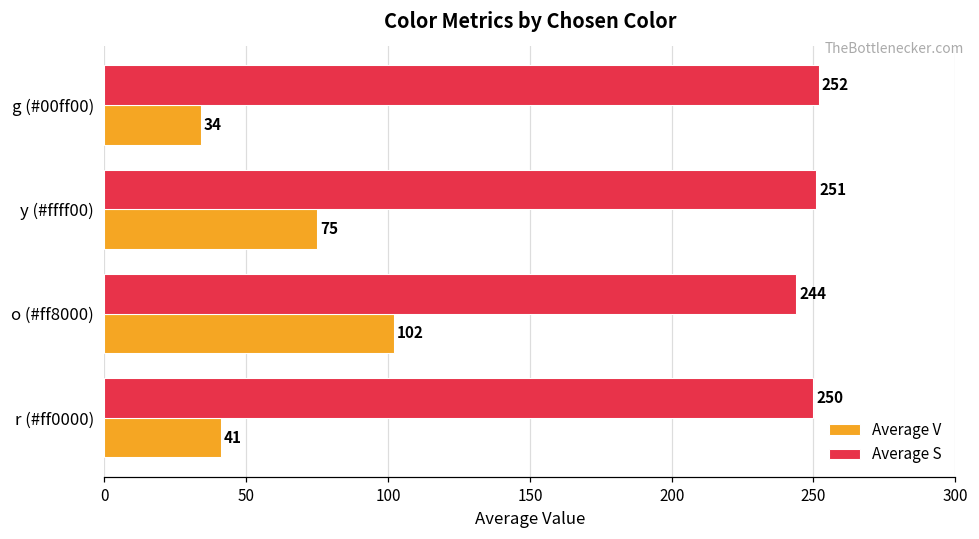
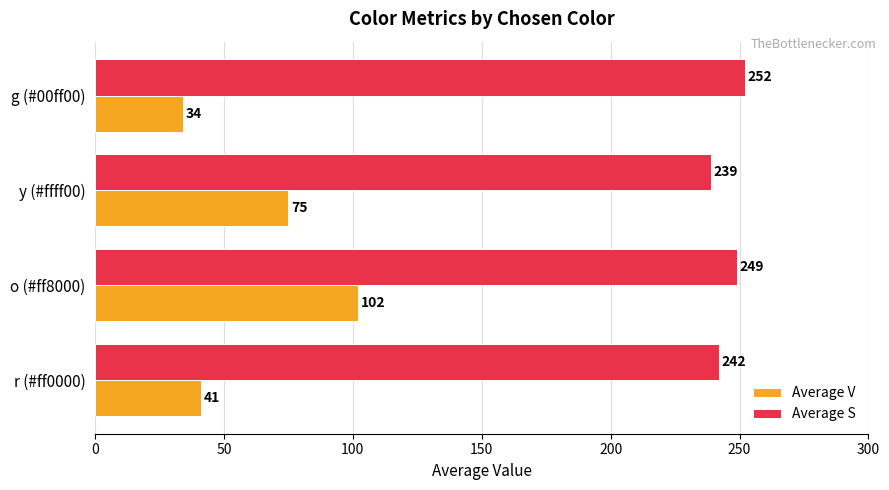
  {
    "Average V": {
      "g (#00ff00)": 34,
      "y (#ffff00)": 75,
      "o (#ff8000)": 102,
      "r (#ff0000)": 41
    },
    "Average S": {
      "g (#00ff00)": 252,
-     "y (#ffff00)": 251,
-     "o (#ff8000)": 244,
-     "r (#ff0000)": 250
+     "y (#ffff00)": 239,
+     "o (#ff8000)": 249,
+     "r (#ff0000)": 242
    }
  }
